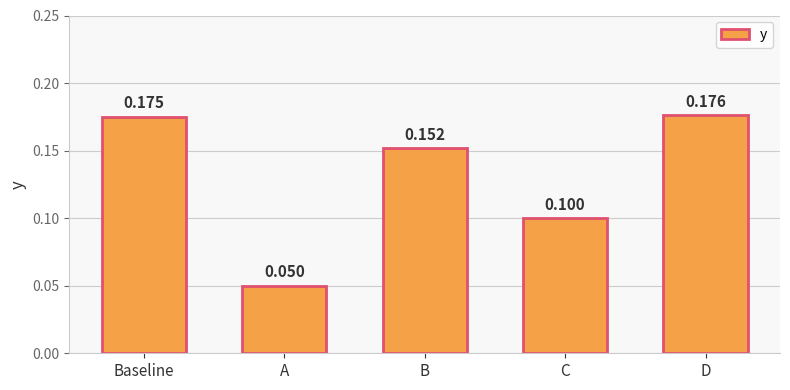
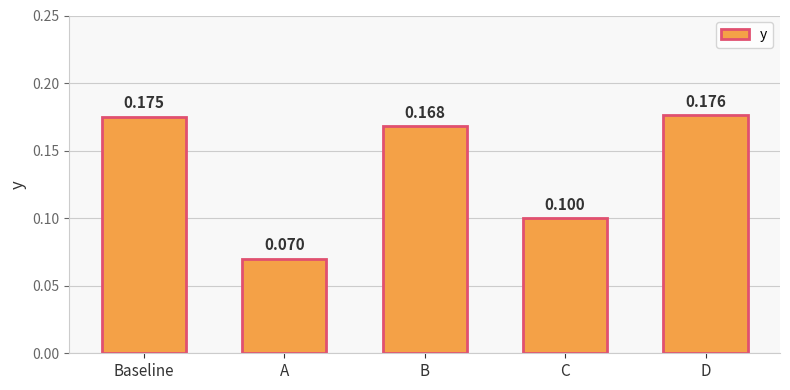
  {
    "Baseline": 0.175,
-   "A": 0.050,
-   "B": 0.152,
+   "A": 0.070,
+   "B": 0.168,
    "C": 0.100,
    "D": 0.176
  }
